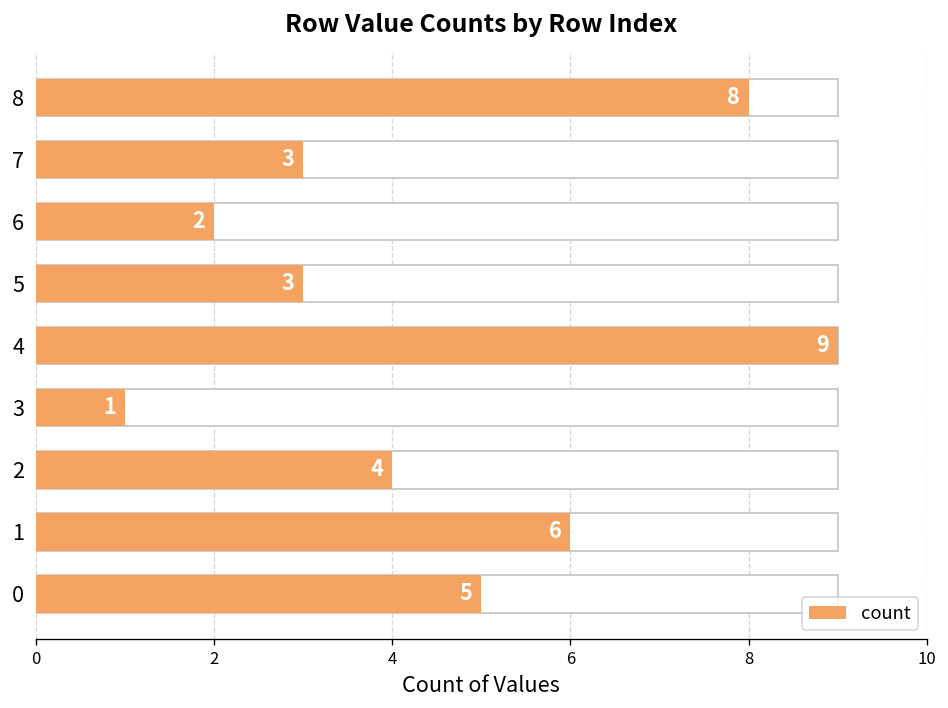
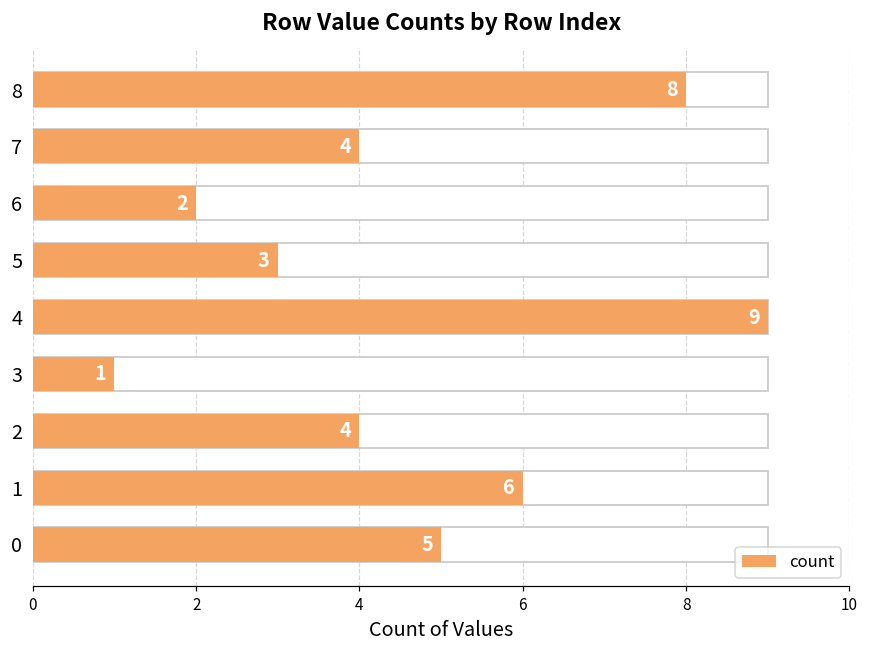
  {
    "count": {
-     "7": 3,
+     "7": 4,
      "4": 9
    }
  }
